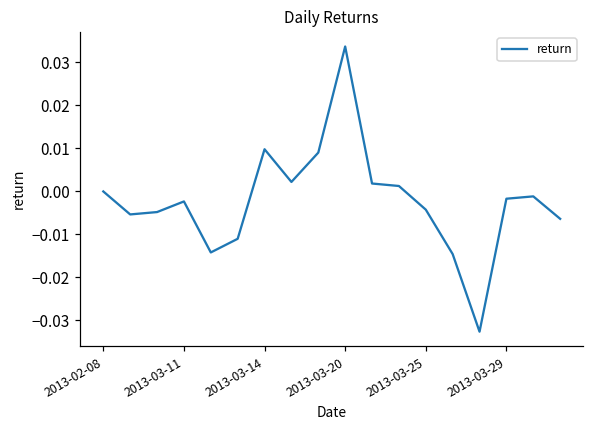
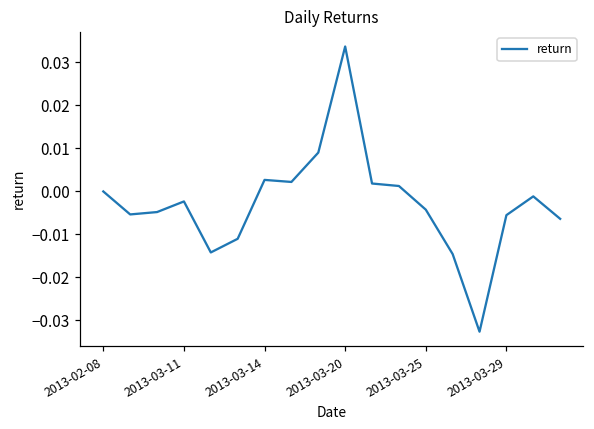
  {
    "2013-02-08": 0.000,
    "2013-03-11": -0.002,
-   "2013-03-14": 0.010,
+   "2013-03-14": 0.003,
    "2013-03-20": 0.034,
    "2013-03-25": -0.004,
-   "2013-03-29": -0.002
+   "2013-03-29": -0.006
  }
